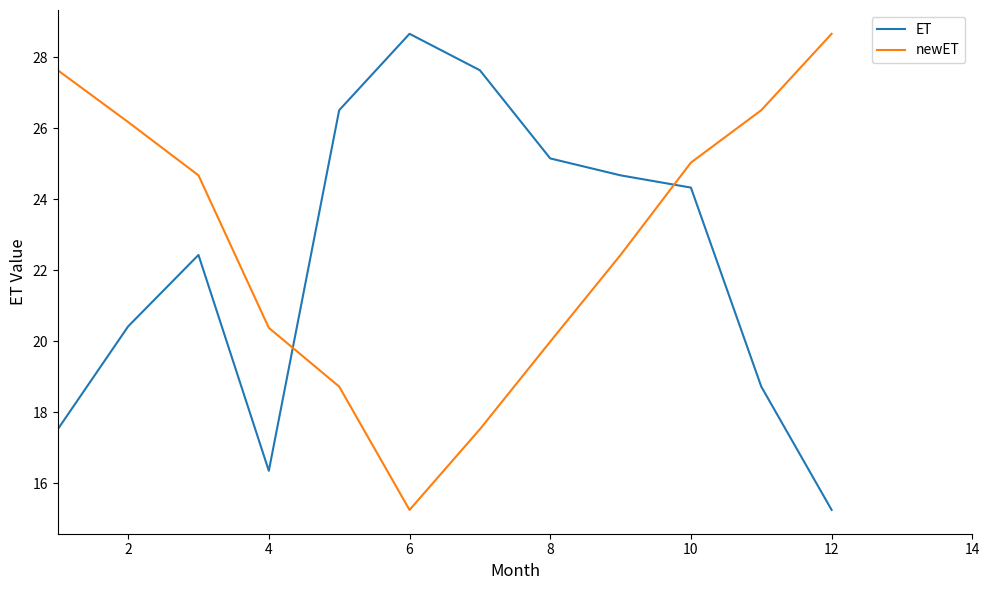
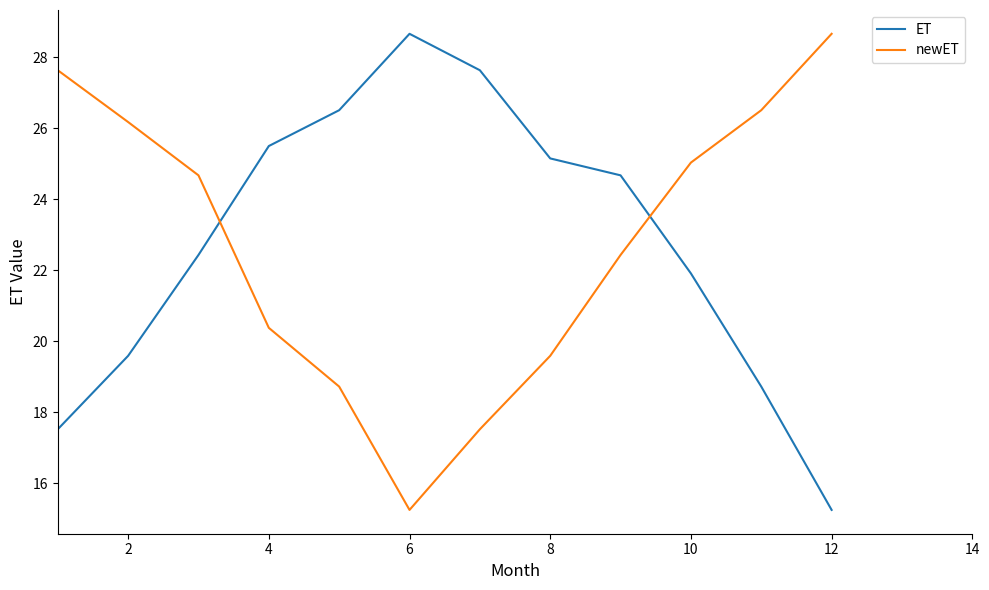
  {
    "ET": {
-     "2": 20.4,
-     "4": 16.3,
+     "2": 19.6,
+     "4": 25.5,
      "6": 28.7,
      "8": 25.1,
-     "10": 24.3,
+     "10": 21.9,
      "12": 15.2
    },
    "newET": {
      "2": 26.2,
      "4": 20.4,
      "6": 15.2,
-     "8": 20.0,
+     "8": 19.6,
      "10": 25.0,
      "12": 28.7
    }
  }
